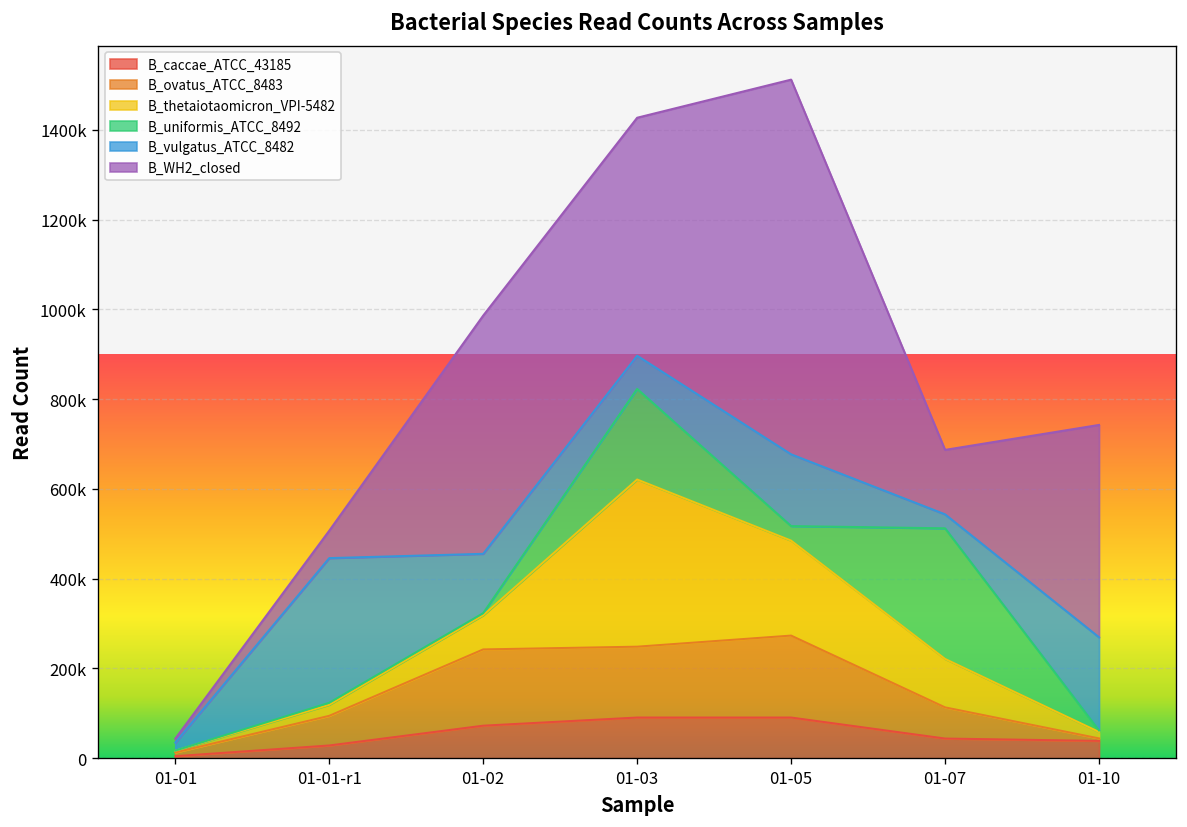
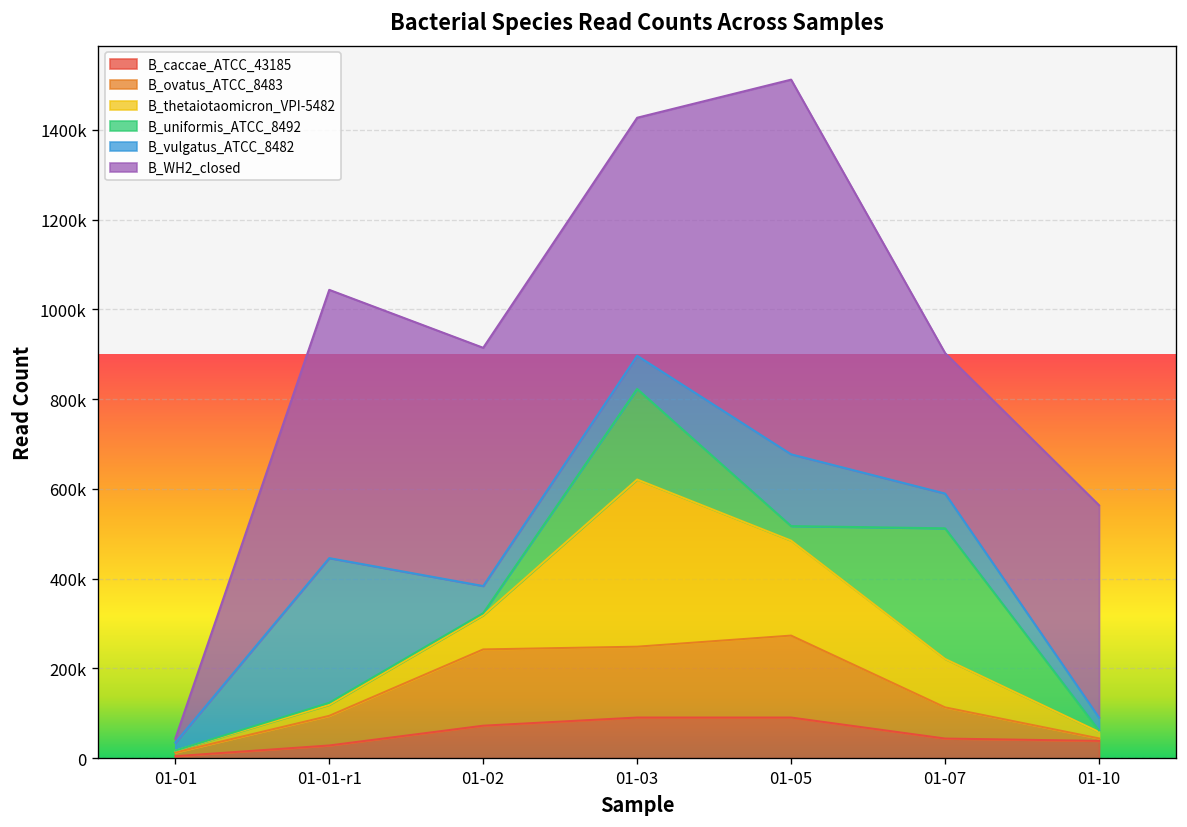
  {
    "B_thetaiotaomicron_VPI-5482": {
      "01-03": 370000,
      "01-05": 210000,
      "01-07": 110000
    },
    "B_uniformis_ATCC_8492": {
      "01-03": 200000,
      "01-05": 30000,
      "01-07": 290000
    },
    "B_vulgatus_ATCC_8482": {
      "01-01": 20000,
      "01-01-r1": 320000,
-     "01-02": 130000,
+     "01-02": 60000,
      "01-03": 70000,
      "01-05": 160000,
-     "01-07": 30000,
-     "01-10": 210000
+     "01-07": 80000,
+     "01-10": 30000
    },
    "B_WH2_closed": {
      "01-01": 10000,
-     "01-01-r1": 60000,
+     "01-01-r1": 600000,
      "01-02": 530000,
      "01-03": 530000,
      "01-05": 830000,
-     "01-07": 140000,
+     "01-07": 310000,
      "01-10": 470000
    }
  }
